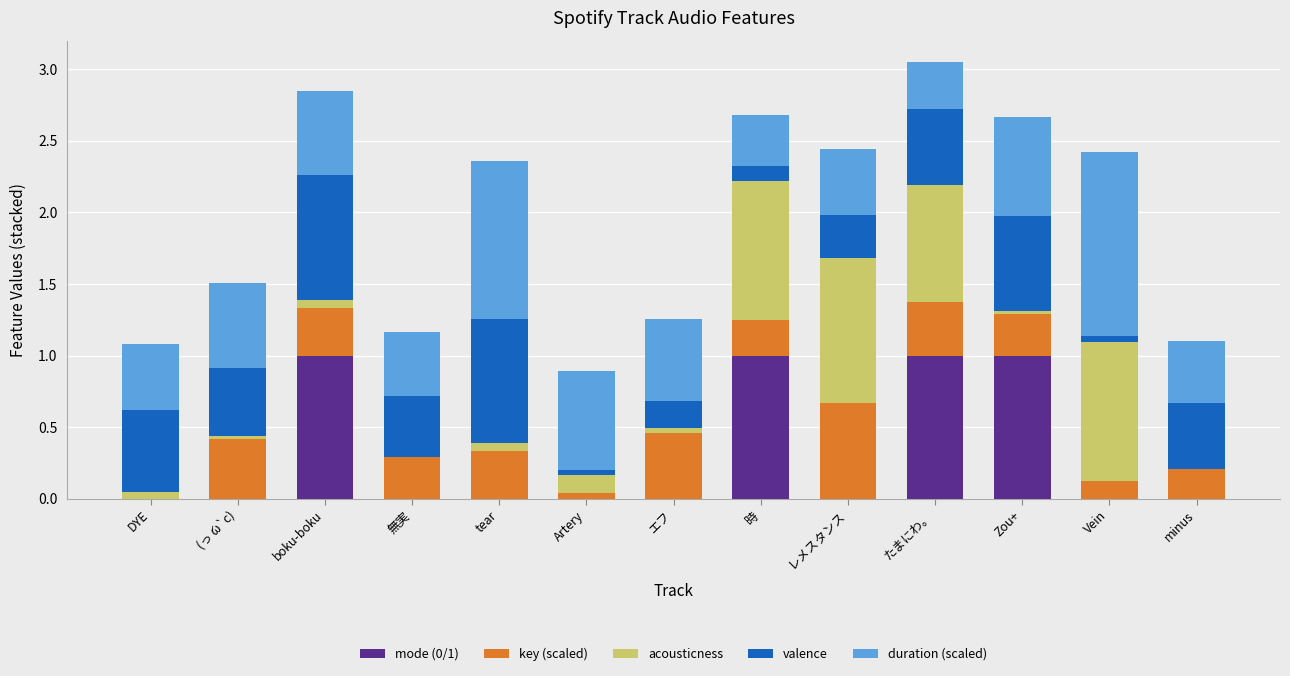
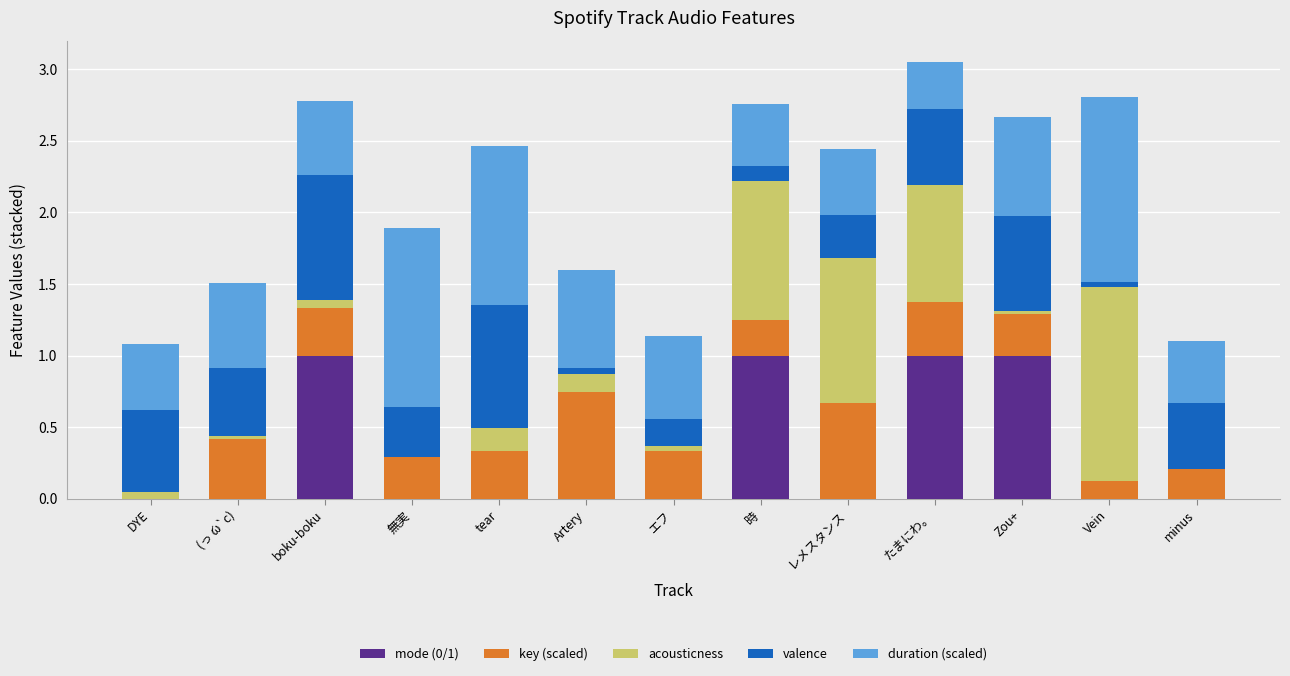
  {
    "mode (0/1)": {
      "DYE": 0.00,
      "(っ ́ω`c)": 0.00,
      "boku-boku": 1.00,
      "無実": 0.00,
      "tear": 0.00,
      "Artery": 0.00,
      "エフ": 0.00,
      "時": 1.00,
      "レメスタンス": 0.00,
      "たまにわ。": 1.00,
      "Zou+": 1.00,
      "Vein": 0.00,
      "minus": 0.00
    },
    "key (scaled)": {
      "DYE": 0.00,
      "(っ ́ω`c)": 0.42,
      "boku-boku": 0.33,
      "無実": 0.29,
      "tear": 0.33,
-     "Artery": 0.04,
-     "エフ": 0.46,
+     "Artery": 0.75,
+     "エフ": 0.33,
      "時": 0.25,
      "レメスタンス": 0.67,
      "たまにわ。": 0.38,
      "Zou+": 0.29,
      "Vein": 0.13,
      "minus": 0.21
    },
    "acousticness": {
      "DYE": 0.05,
      "(っ ́ω`c)": 0.02,
      "boku-boku": 0.05,
-     "tear": 0.06,
+     "tear": 0.16,
      "Artery": 0.13,
      "エフ": 0.04,
      "時": 0.97,
      "レメスタンス": 1.02,
      "たまにわ。": 0.82,
      "Zou+": 0.02,
-     "Vein": 0.97
+     "Vein": 1.36
    },
    "valence": {
      "DYE": 0.57,
      "(っ ́ω`c)": 0.48,
      "boku-boku": 0.87,
-     "無実": 0.42,
+     "無実": 0.35,
      "tear": 0.86,
      "Artery": 0.04,
      "エフ": 0.19,
      "時": 0.10,
      "レメスタンス": 0.30,
      "たまにわ。": 0.53,
      "Zou+": 0.66,
      "Vein": 0.04,
      "minus": 0.46
    },
    "duration (scaled)": {
      "DYE": 0.46,
      "(っ ́ω`c)": 0.59,
-     "boku-boku": 0.59,
-     "無実": 0.45,
+     "boku-boku": 0.52,
+     "無実": 1.25,
      "tear": 1.10,
      "Artery": 0.69,
      "エフ": 0.58,
-     "時": 0.35,
+     "時": 0.43,
      "レメスタンス": 0.46,
      "たまにわ。": 0.33,
      "Zou+": 0.70,
      "Vein": 1.29,
      "minus": 0.44
    }
  }
